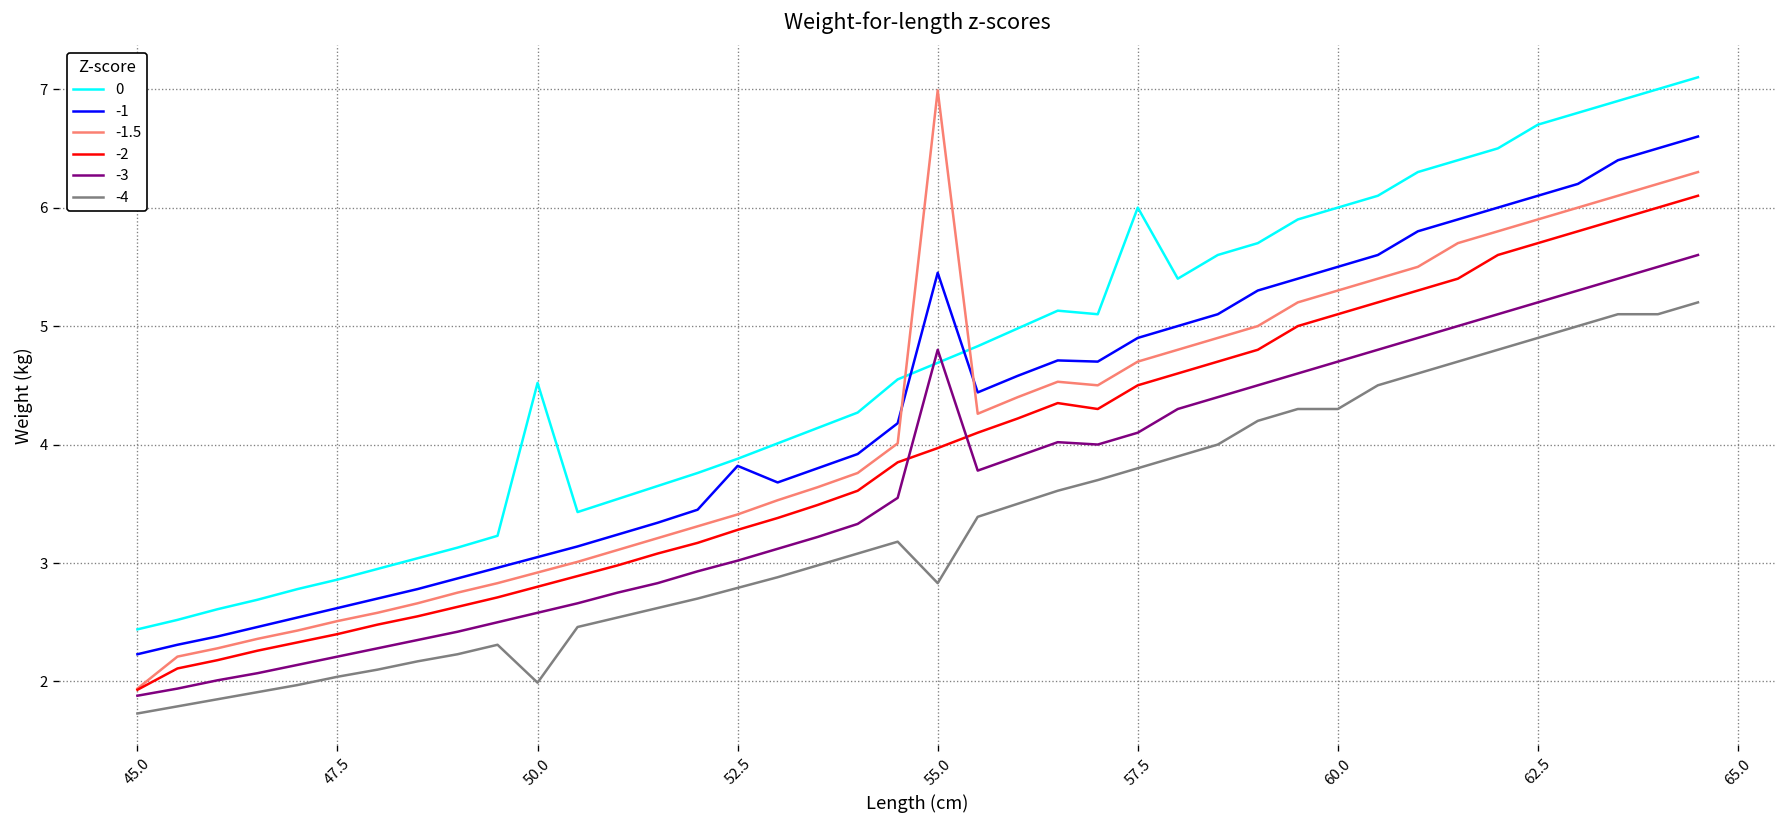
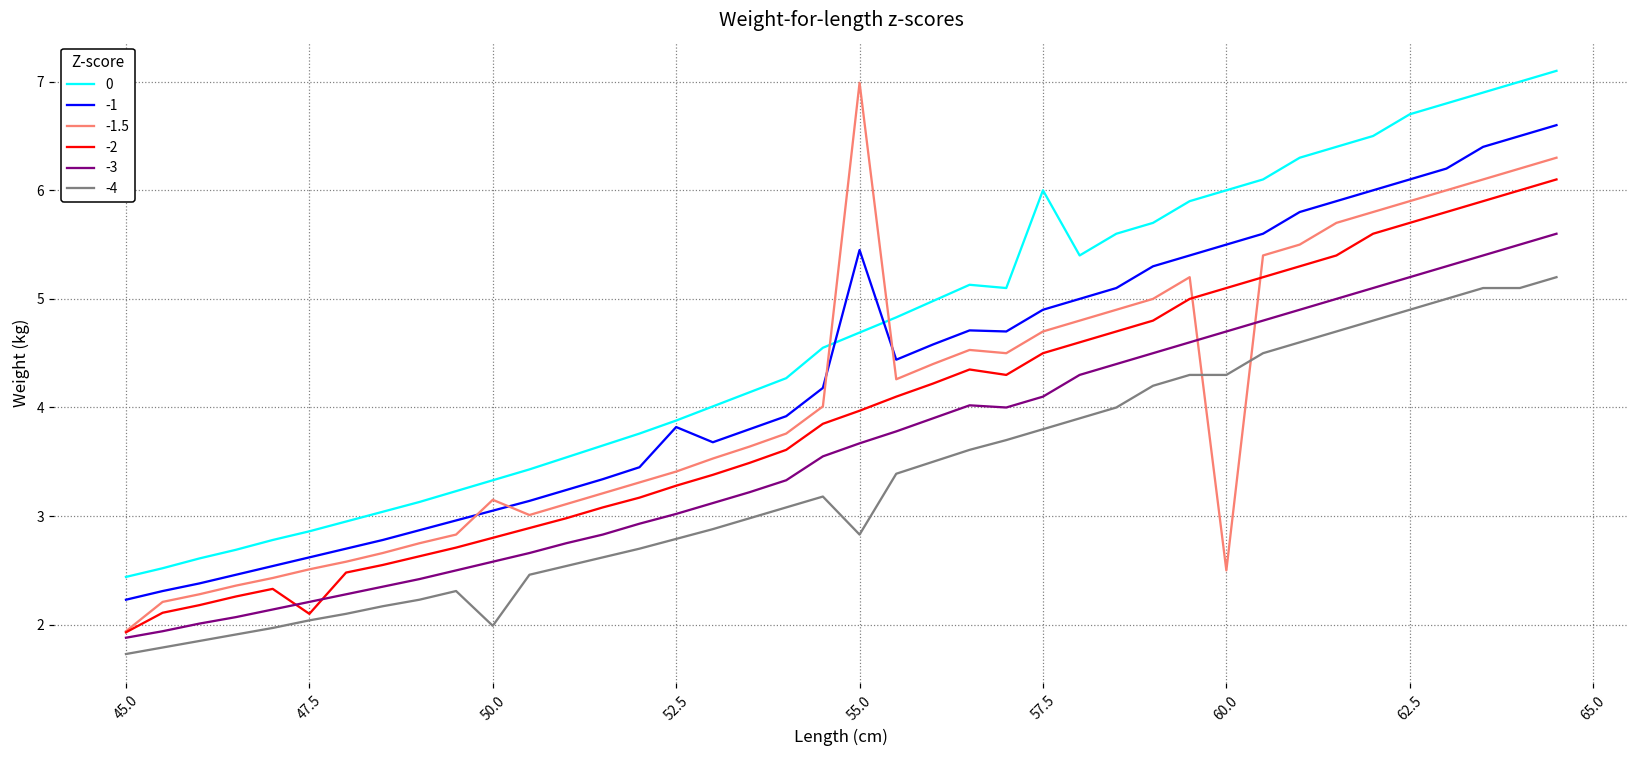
  {
    "0": {
      "45.0": 2.4,
      "47.5": 2.9,
-     "50.0": 4.5,
+     "50.0": 3.3,
      "52.5": 3.9,
      "55.0": 4.7,
      "57.5": 6.0,
      "60.0": 6.0,
      "62.5": 6.7
    },
    "-1": {
      "45.0": 2.2,
      "47.5": 2.6,
      "50.0": 3.1,
      "52.5": 3.8,
      "55.0": 5.5,
      "57.5": 4.9,
      "60.0": 5.5,
      "62.5": 6.1
    },
    "-1.5": {
      "47.5": 2.5,
-     "50.0": 2.9,
+     "50.0": 3.2,
      "52.5": 3.4,
      "55.0": 7.0,
      "57.5": 4.7,
-     "60.0": 5.3,
+     "60.0": 2.5,
      "62.5": 5.9
    },
    "-2": {
-     "47.5": 2.4,
+     "47.5": 2.1,
      "50.0": 2.8,
      "52.5": 3.3,
      "55.0": 4.0,
      "57.5": 4.5,
      "60.0": 5.1,
      "62.5": 5.7
    },
    "-3": {
      "45.0": 1.9,
      "47.5": 2.2,
      "50.0": 2.6,
      "52.5": 3.0,
-     "55.0": 4.8,
+     "55.0": 3.7,
      "57.5": 4.1,
      "60.0": 4.7,
      "62.5": 5.2
    },
    "-4": {
      "45.0": 1.7,
      "47.5": 2.0,
      "50.0": 2.0,
      "52.5": 2.8,
      "55.0": 2.8,
      "57.5": 3.8,
      "60.0": 4.3,
      "62.5": 4.9
    }
  }
